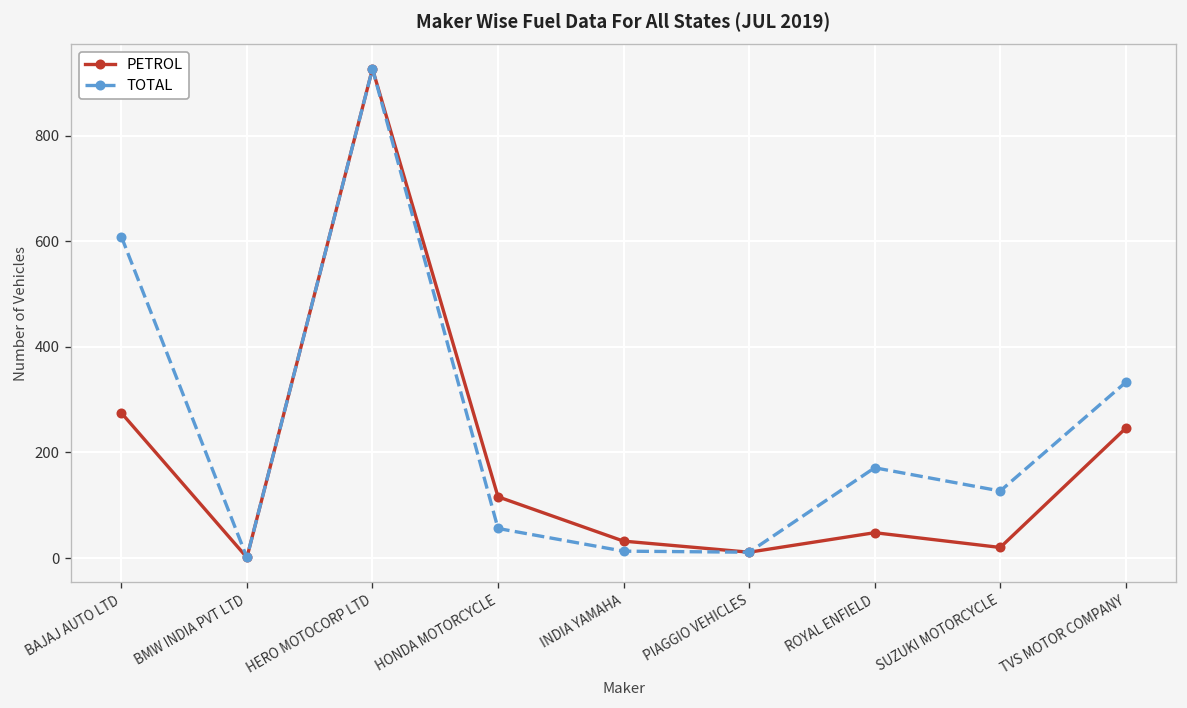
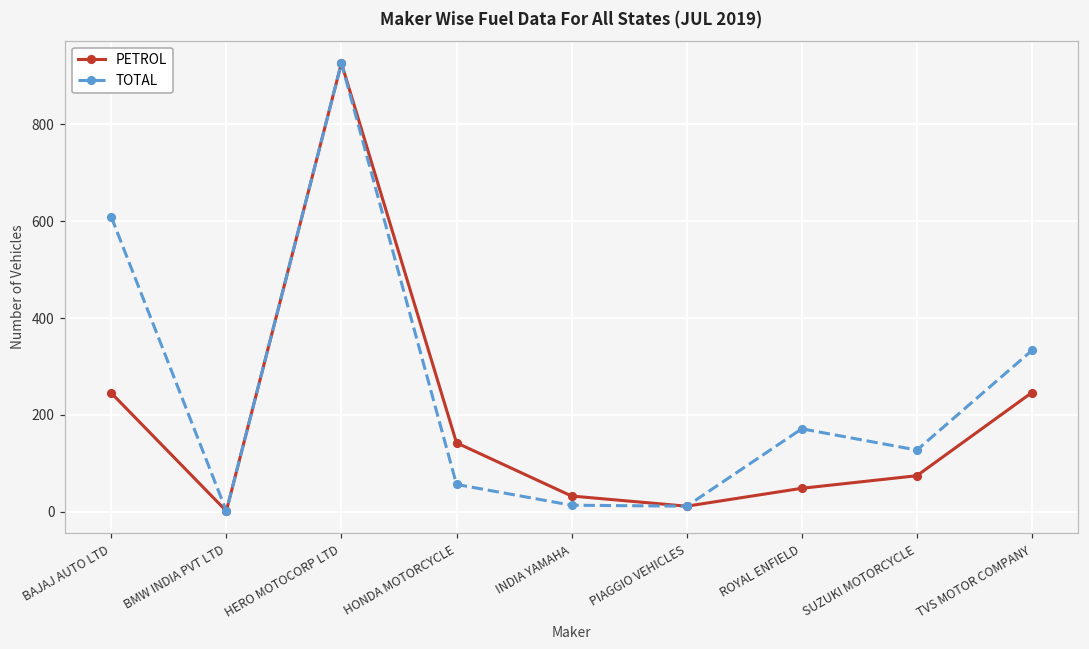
  {
    "PETROL": {
-     "BAJAJ AUTO LTD": 280,
-     "HONDA MOTORCYCLE": 120,
+     "BAJAJ AUTO LTD": 250,
+     "HONDA MOTORCYCLE": 140,
      "INDIA YAMAHA": 30,
      "ROYAL ENFIELD": 50,
-     "SUZUKI MOTORCYCLE": 20,
+     "SUZUKI MOTORCYCLE": 70,
      "TVS MOTOR COMPANY": 250
    },
    "TOTAL": {
      "BAJAJ AUTO LTD": 610,
      "HONDA MOTORCYCLE": 60,
      "INDIA YAMAHA": 10,
      "ROYAL ENFIELD": 170,
      "SUZUKI MOTORCYCLE": 130,
      "TVS MOTOR COMPANY": 330
    }
  }
